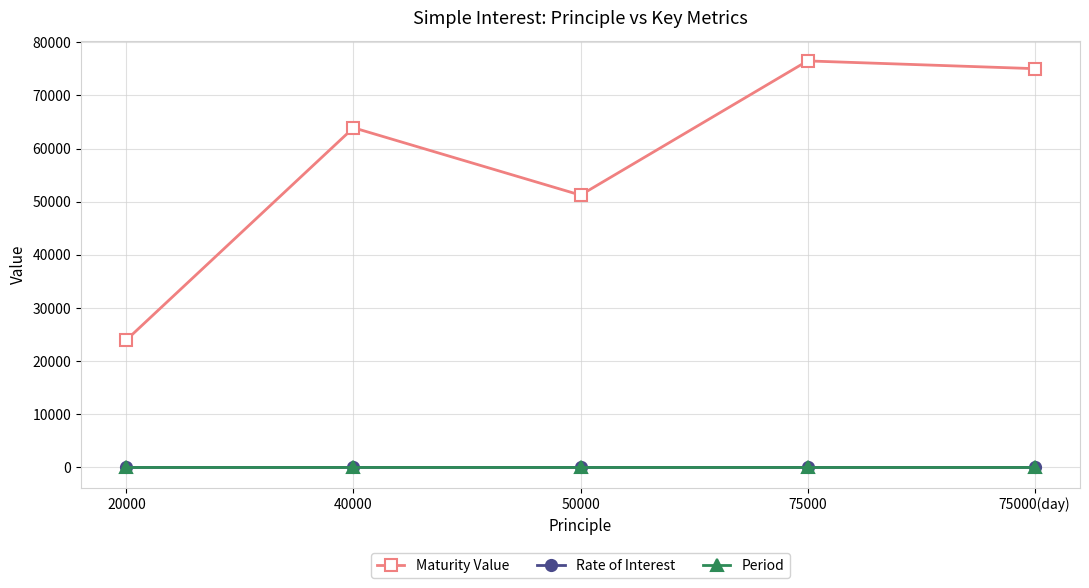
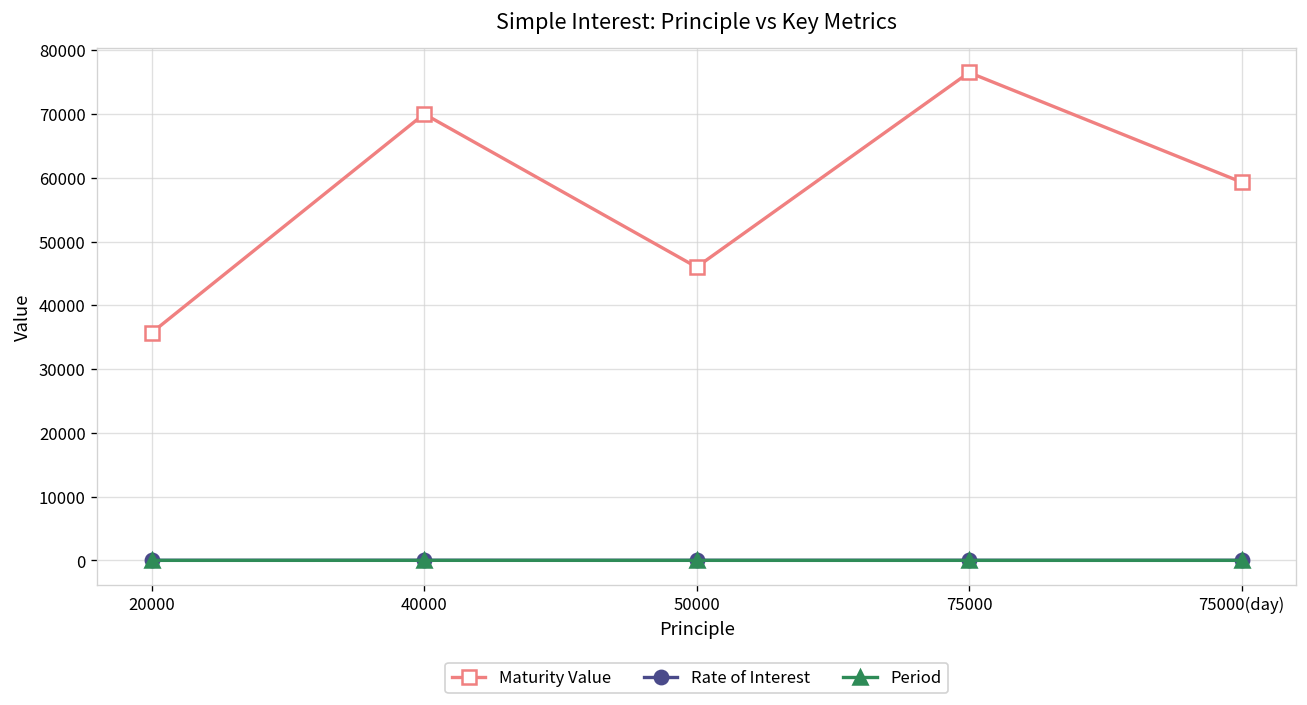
  {
    "Maturity Value": {
-     "20000": 24000,
-     "40000": 64000,
-     "50000": 51000,
+     "20000": 36000,
+     "40000": 70000,
+     "50000": 46000,
      "75000": 77000,
-     "75000(day)": 75000
+     "75000(day)": 59000
    },
    "Period": {
      "20000": 0,
      "40000": 0,
      "50000": 0,
      "75000": 0,
      "75000(day)": 0
    }
  }
